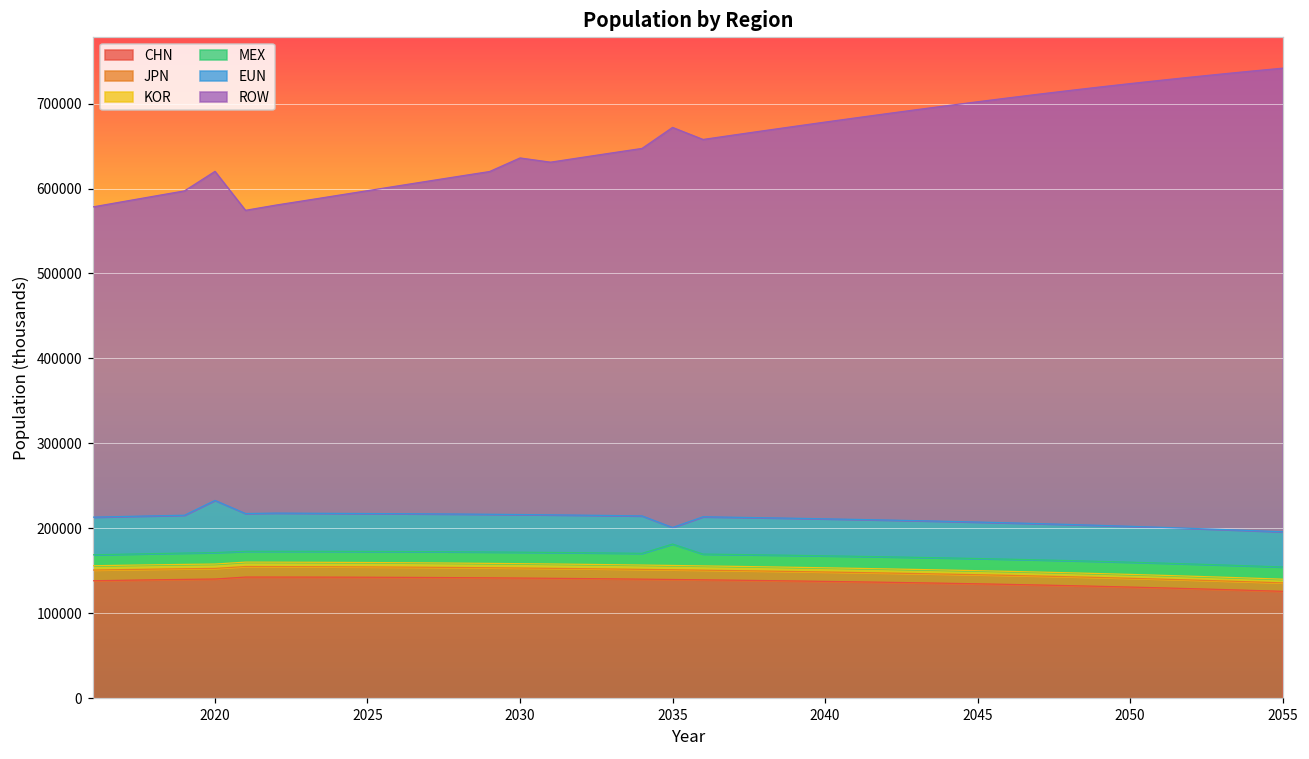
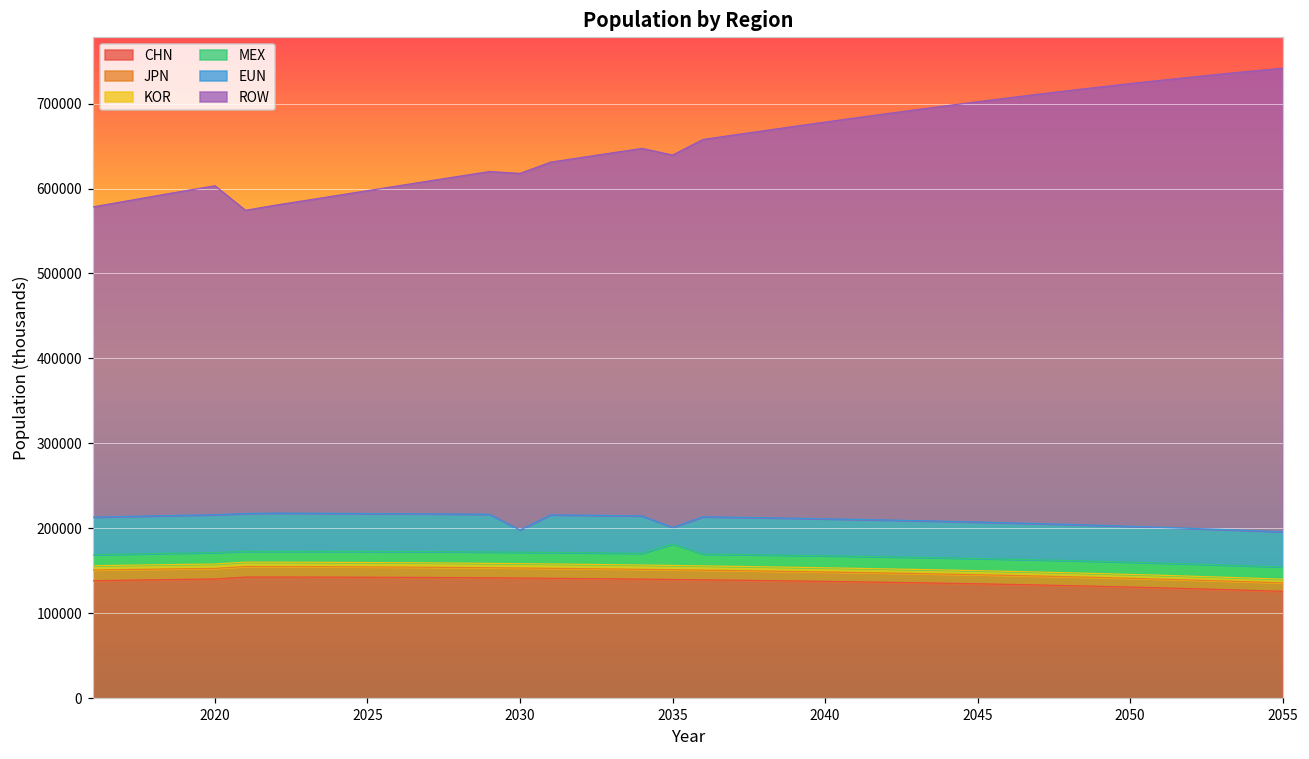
  {
    "KOR": {
      "2020": 10000,
      "2025": 10000,
      "2030": 10000,
      "2035": 10000,
      "2040": 0,
      "2045": 0,
      "2050": 0,
      "2055": 0
    },
    "MEX": {
      "2020": 10000,
      "2025": 10000,
      "2030": 10000,
      "2035": 30000,
      "2040": 10000,
      "2045": 10000,
      "2050": 10000,
      "2055": 10000
    },
    "EUN": {
-     "2020": 60000,
+     "2020": 40000,
      "2025": 40000,
-     "2030": 40000,
+     "2030": 30000,
      "2035": 20000,
      "2040": 40000,
      "2045": 40000,
      "2050": 40000,
      "2055": 40000
    },
    "ROW": {
      "2020": 390000,
      "2025": 380000,
      "2030": 420000,
-     "2035": 470000,
+     "2035": 440000,
      "2040": 470000,
      "2045": 490000,
      "2050": 520000,
      "2055": 550000
    }
  }
